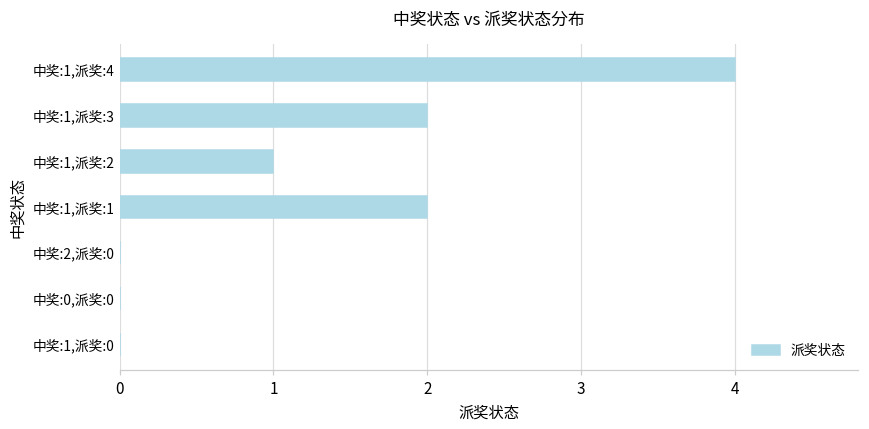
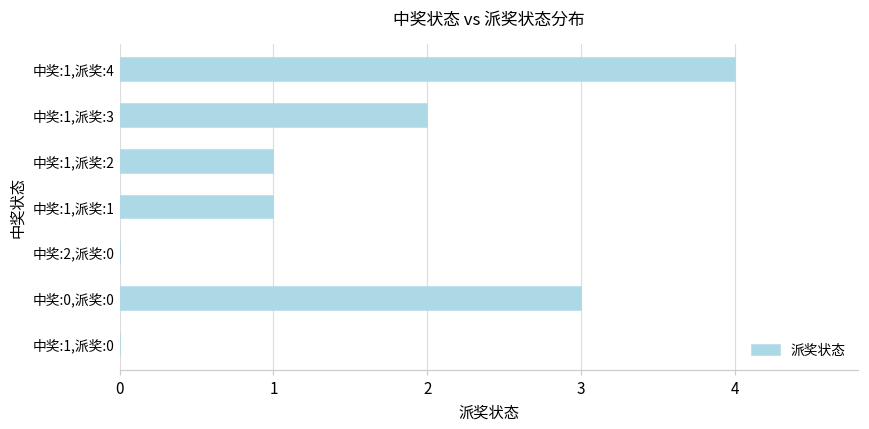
  {
    "中奖:1,派奖:4": 4,
    "中奖:1,派奖:3": 2,
    "中奖:1,派奖:2": 1,
-   "中奖:1,派奖:1": 2,
+   "中奖:1,派奖:1": 1,
    "中奖:2,派奖:0": 0,
-   "中奖:0,派奖:0": 0,
+   "中奖:0,派奖:0": 3,
    "中奖:1,派奖:0": 0
  }
